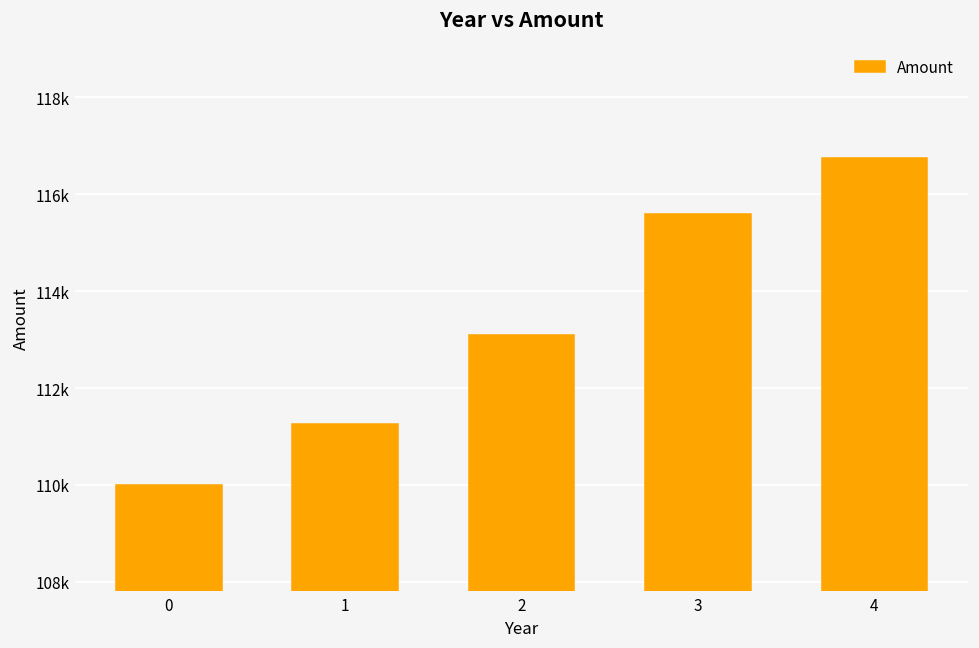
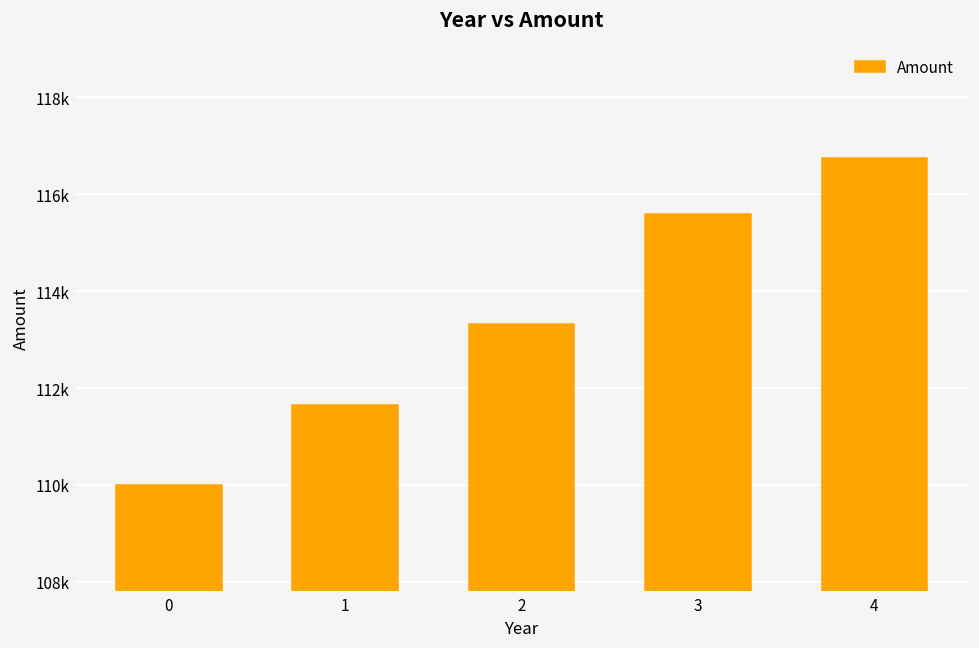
  {
    "0": 110000,
-   "1": 111300,
-   "2": 113100,
+   "1": 111700,
+   "2": 113300,
    "3": 115600,
    "4": 116700
  }
